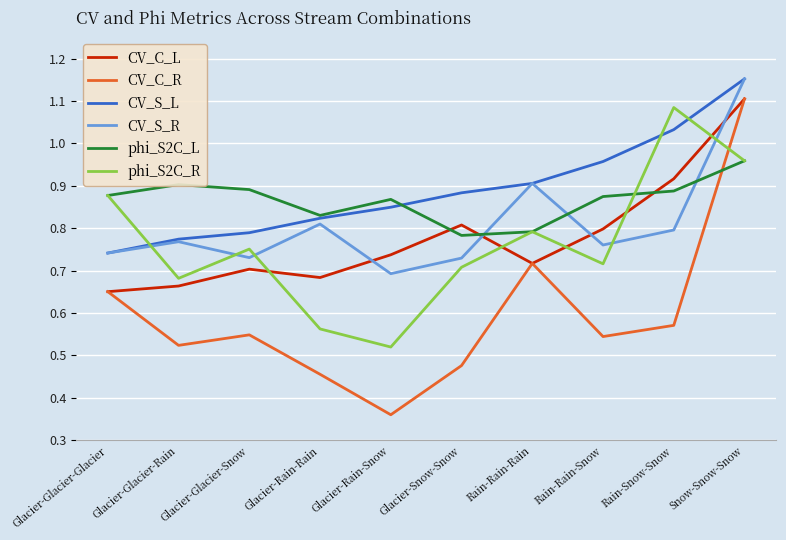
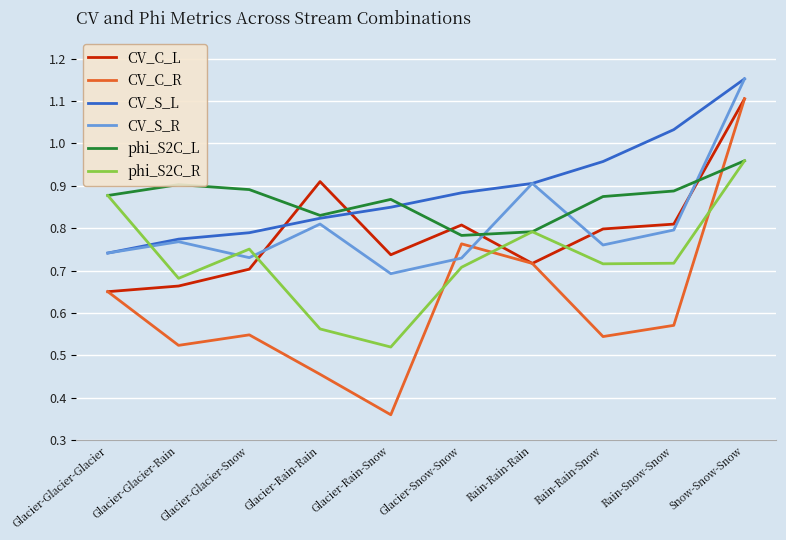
  {
    "CV_C_L": {
      "Glacier-Glacier-Rain": 0.66,
      "Glacier-Glacier-Snow": 0.70,
-     "Glacier-Rain-Rain": 0.68,
+     "Glacier-Rain-Rain": 0.91,
      "Glacier-Rain-Snow": 0.74,
      "Glacier-Snow-Snow": 0.81,
      "Rain-Rain-Snow": 0.80,
-     "Rain-Snow-Snow": 0.92
+     "Rain-Snow-Snow": 0.81
    },
    "CV_C_R": {
      "Glacier-Glacier-Rain": 0.52,
      "Glacier-Glacier-Snow": 0.55,
      "Glacier-Rain-Rain": 0.46,
      "Glacier-Rain-Snow": 0.36,
-     "Glacier-Snow-Snow": 0.48,
+     "Glacier-Snow-Snow": 0.76,
      "Rain-Rain-Snow": 0.54,
      "Rain-Snow-Snow": 0.57
    },
    "CV_S_L": {
      "Glacier-Glacier-Rain": 0.77,
      "Glacier-Glacier-Snow": 0.79,
      "Glacier-Rain-Rain": 0.82,
      "Glacier-Rain-Snow": 0.85,
      "Glacier-Snow-Snow": 0.88,
      "Rain-Rain-Snow": 0.96,
      "Rain-Snow-Snow": 1.03
    },
    "CV_S_R": {
      "Glacier-Glacier-Rain": 0.77,
      "Glacier-Glacier-Snow": 0.73,
      "Glacier-Rain-Rain": 0.81,
      "Glacier-Rain-Snow": 0.69,
      "Glacier-Snow-Snow": 0.73,
      "Rain-Rain-Snow": 0.76,
      "Rain-Snow-Snow": 0.80
    },
    "phi_S2C_L": {
      "Glacier-Glacier-Snow": 0.89,
      "Glacier-Rain-Rain": 0.83,
      "Glacier-Rain-Snow": 0.87,
      "Glacier-Snow-Snow": 0.78,
      "Rain-Rain-Snow": 0.87,
      "Rain-Snow-Snow": 0.89
    },
    "phi_S2C_R": {
      "Glacier-Glacier-Rain": 0.68,
      "Glacier-Glacier-Snow": 0.75,
      "Glacier-Rain-Rain": 0.56,
      "Glacier-Rain-Snow": 0.52,
      "Glacier-Snow-Snow": 0.71,
      "Rain-Rain-Snow": 0.72,
-     "Rain-Snow-Snow": 1.08
+     "Rain-Snow-Snow": 0.72
    }
  }
